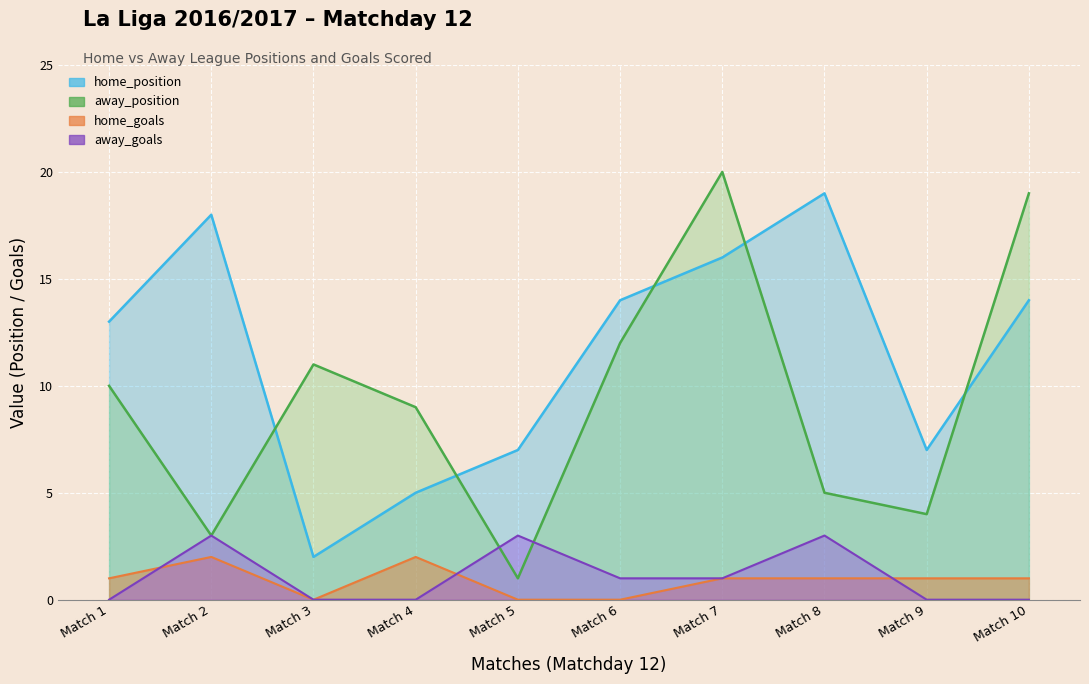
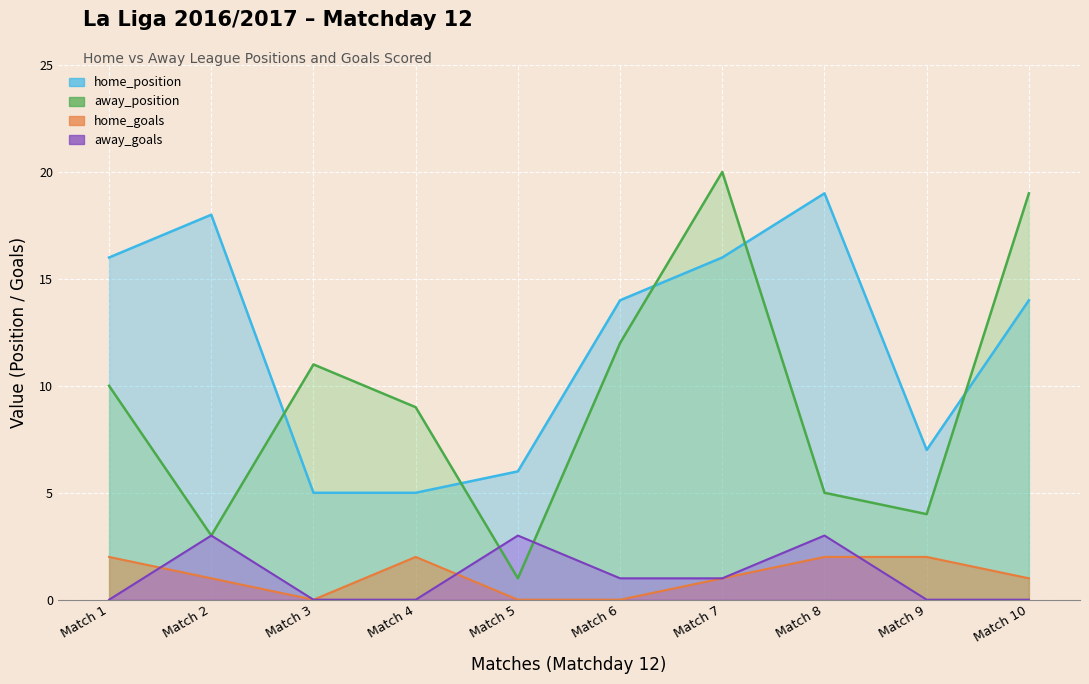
  {
    "home_position": {
-     "Match 1": 13,
+     "Match 1": 16,
      "Match 2": 18,
-     "Match 3": 2,
+     "Match 3": 5,
      "Match 4": 5,
-     "Match 5": 7,
+     "Match 5": 6,
      "Match 6": 14,
      "Match 7": 16,
      "Match 8": 19,
      "Match 9": 7,
      "Match 10": 14
    },
    "home_goals": {
-     "Match 1": 1,
-     "Match 2": 2,
+     "Match 1": 2,
+     "Match 2": 1,
      "Match 4": 2,
      "Match 5": 0,
      "Match 6": 0,
-     "Match 8": 1,
-     "Match 9": 1,
+     "Match 8": 2,
+     "Match 9": 2,
      "Match 10": 1
    }
  }
